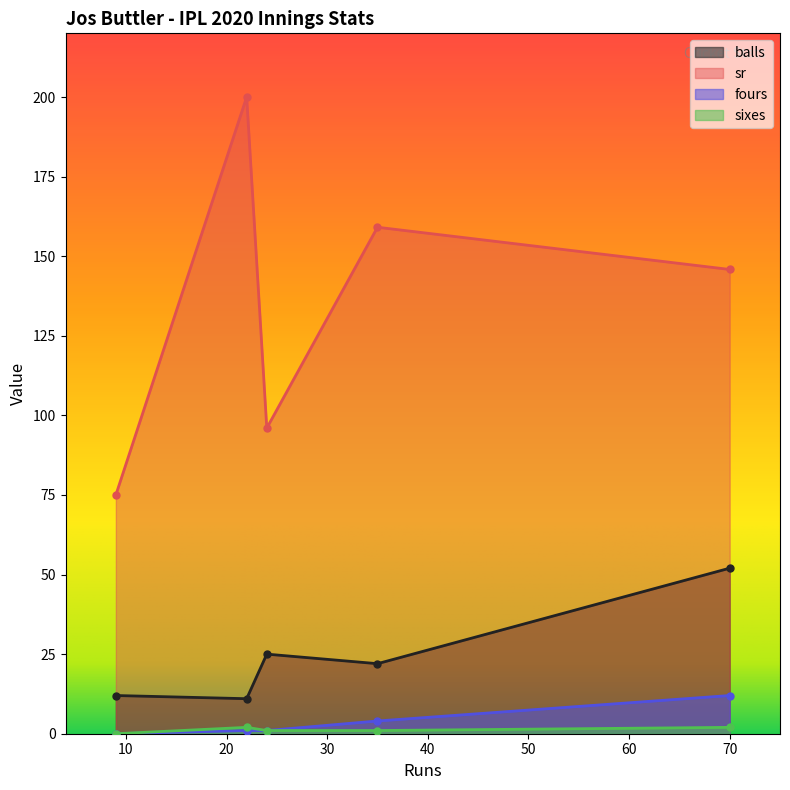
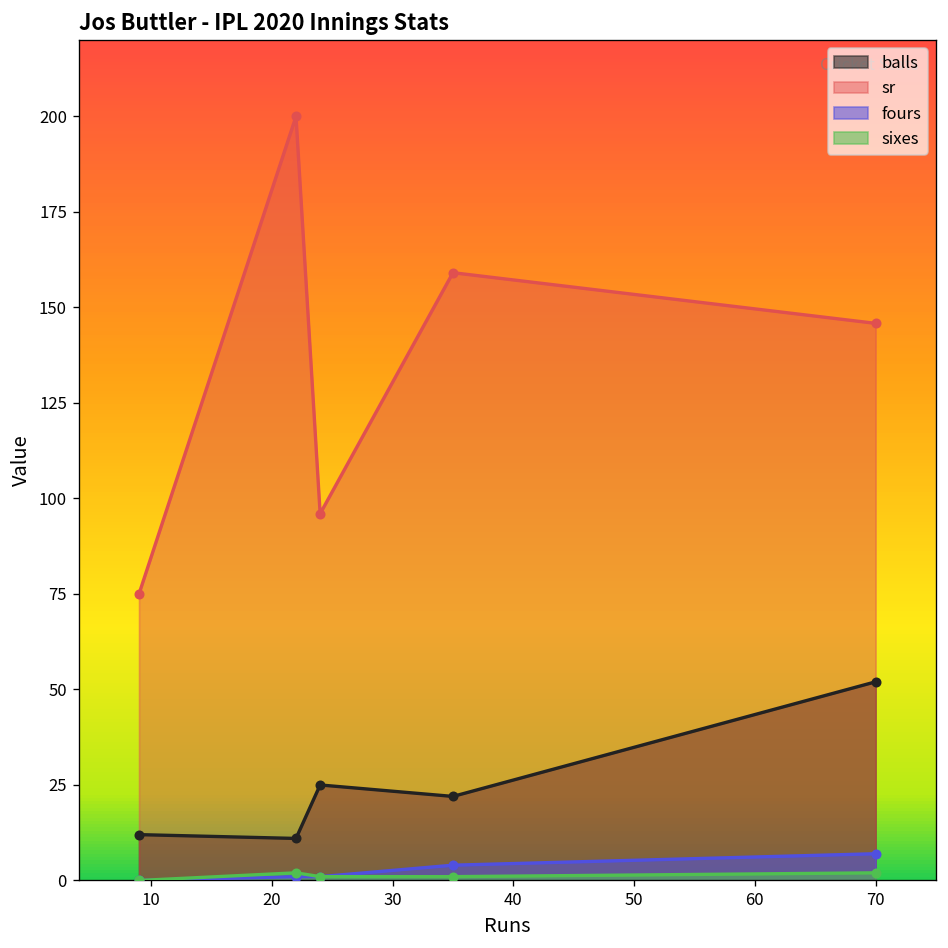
  {
    "balls": {
      "70": 52
    },
    "sr": {
      "70": 146
    },
    "fours": {
-     "70": 12
+     "70": 7
    },
    "sixes": {
      "70": 2
    }
  }
